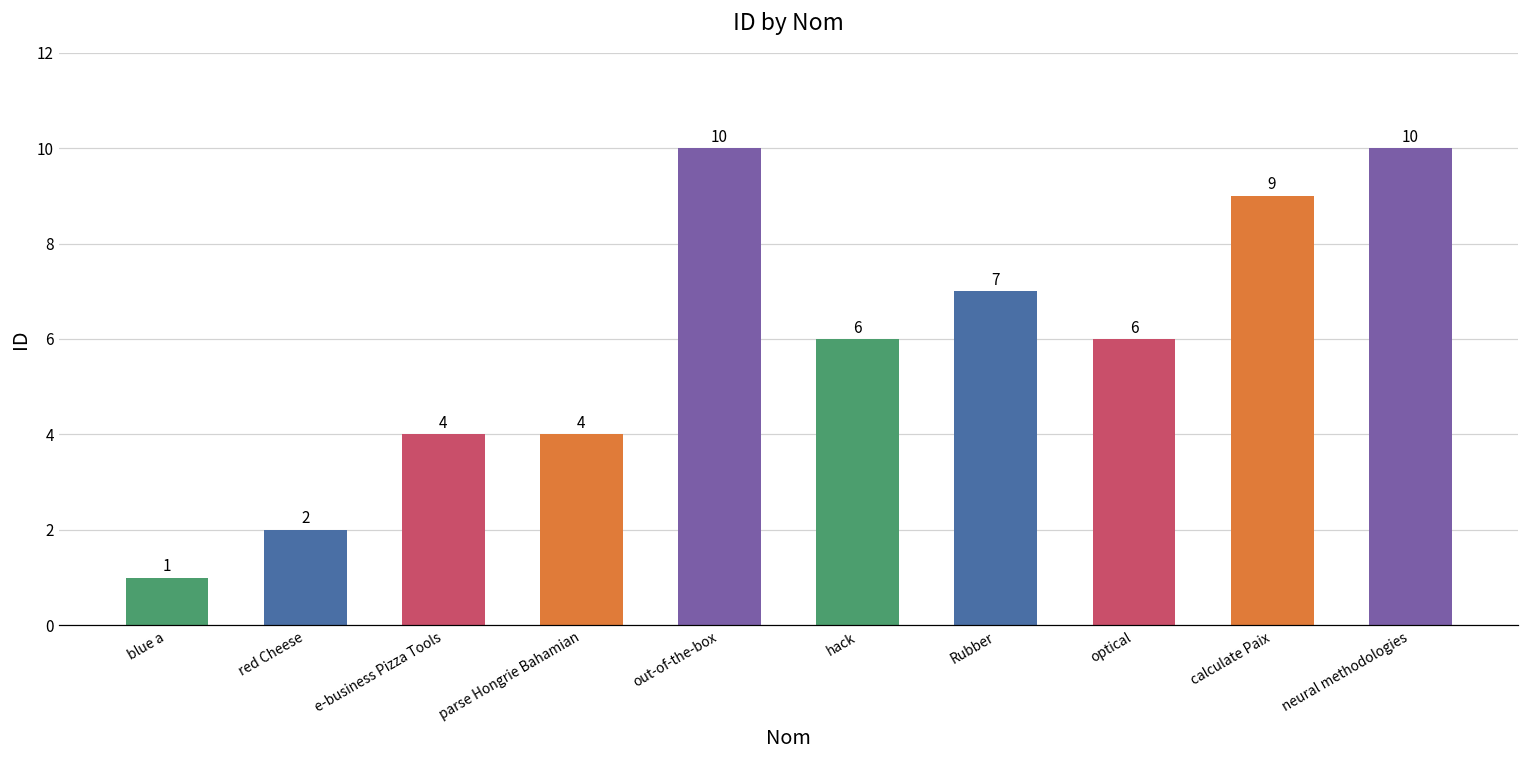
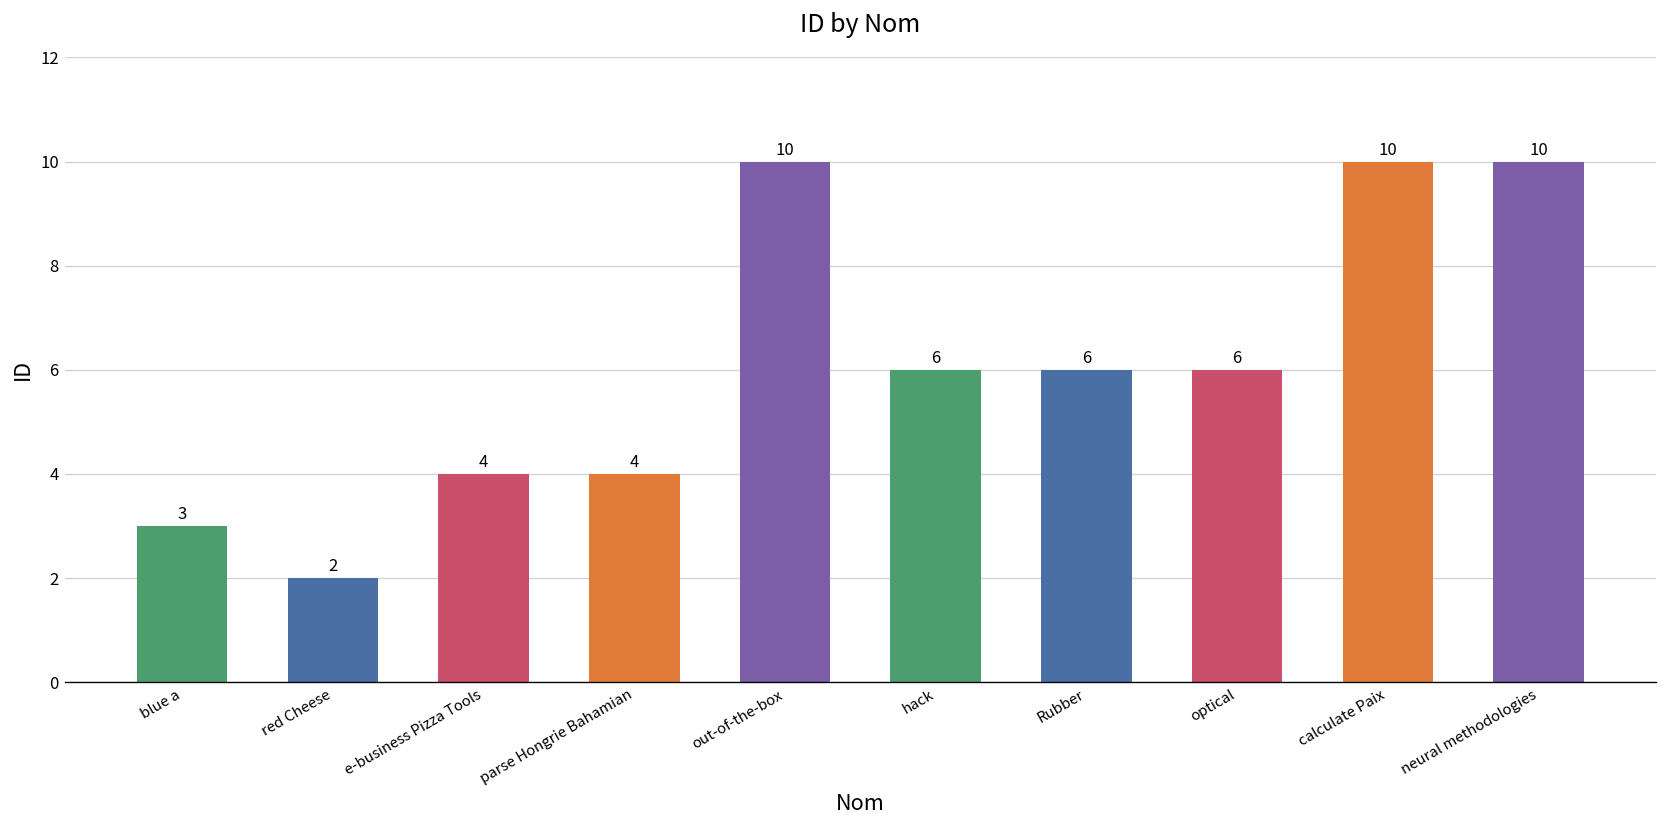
  {
-   "blue a": 1,
+   "blue a": 3,
    "red Cheese": 2,
    "e-business Pizza Tools": 4,
    "parse Hongrie Bahamian": 4,
    "out-of-the-box": 10,
    "hack": 6,
-   "Rubber": 7,
+   "Rubber": 6,
    "optical": 6,
-   "calculate Paix": 9,
+   "calculate Paix": 10,
    "neural methodologies": 10
  }
